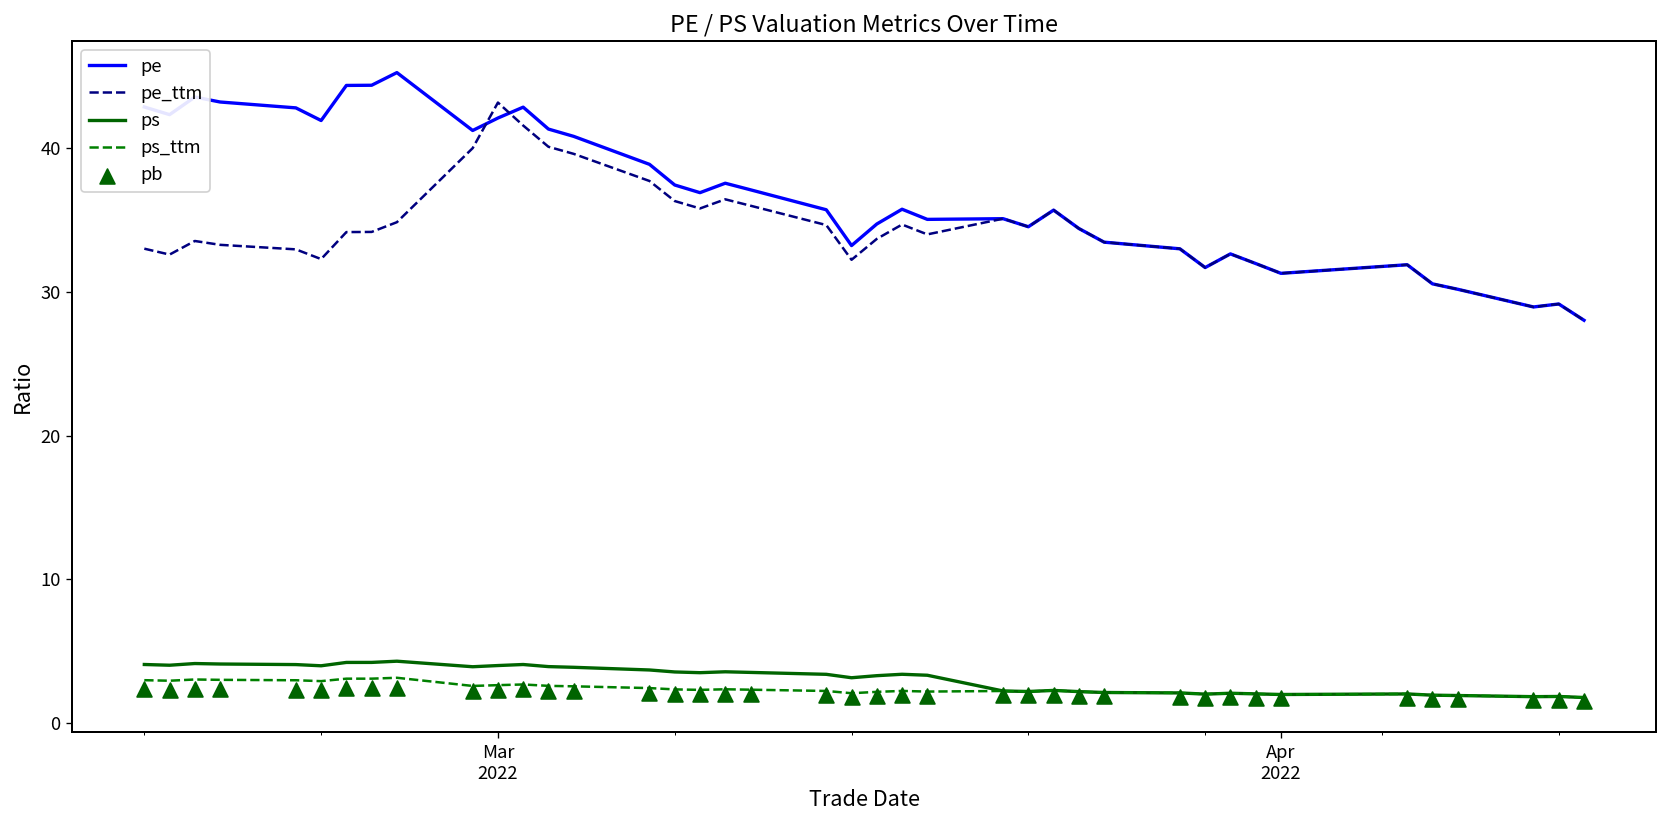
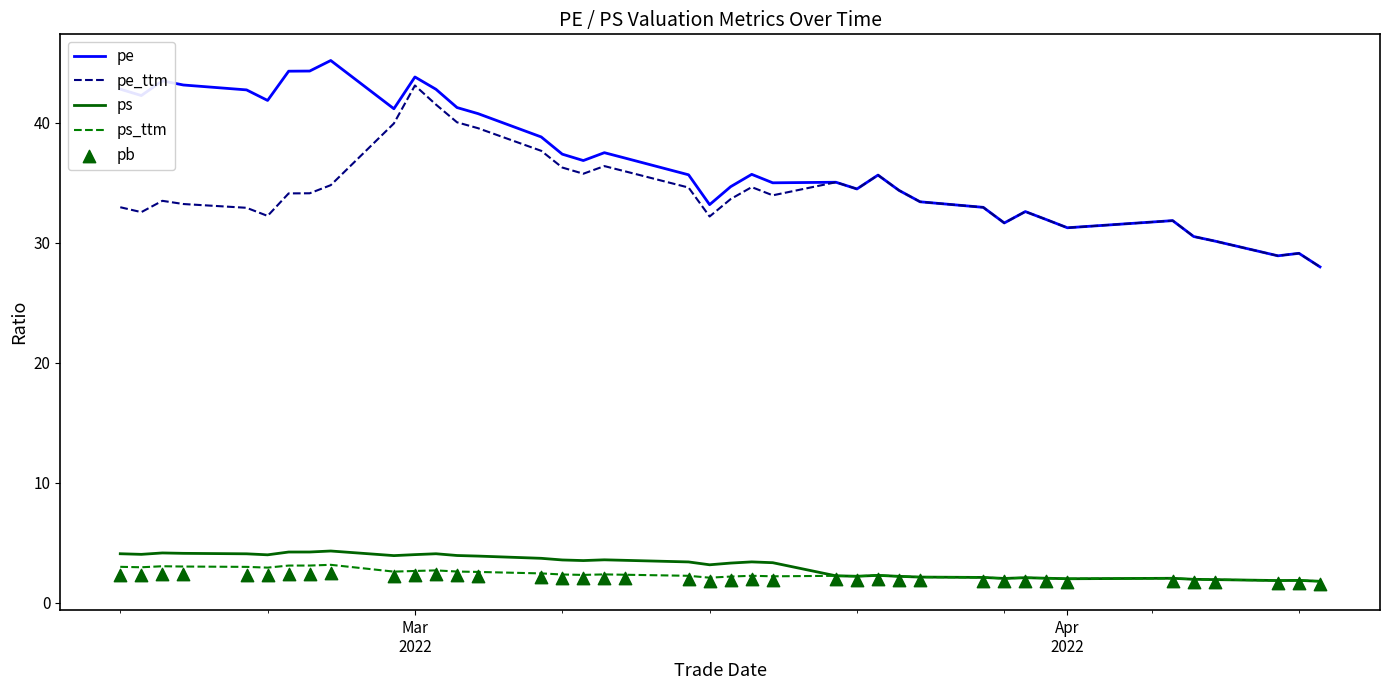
  {
    "pe": {
-     "Mar 2022": 42.1
+     "Mar 2022": 43.8
    },
    "pe_ttm": {
      "Mar 2022": 43.1
    }
  }
